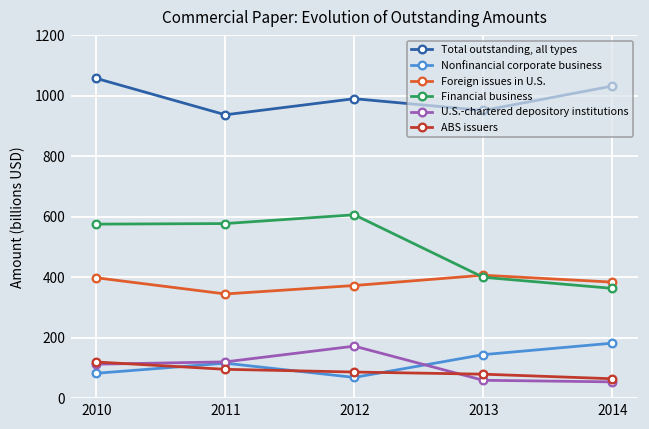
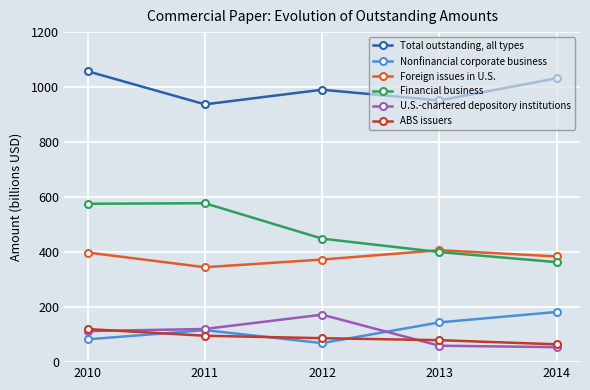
  {
    "Total outstanding, all types": {
      "2010": 1060,
      "2011": 940,
      "2012": 990
    },
    "Nonfinancial corporate business": {
      "2010": 80,
      "2012": 70,
      "2013": 140,
      "2014": 180
    },
    "Financial business": {
      "2010": 580,
      "2011": 580,
-     "2012": 610,
+     "2012": 450,
      "2014": 360
    },
    "U.S.-chartered depository institutions": {
      "2012": 170,
      "2013": 60,
      "2014": 50
    }
  }
